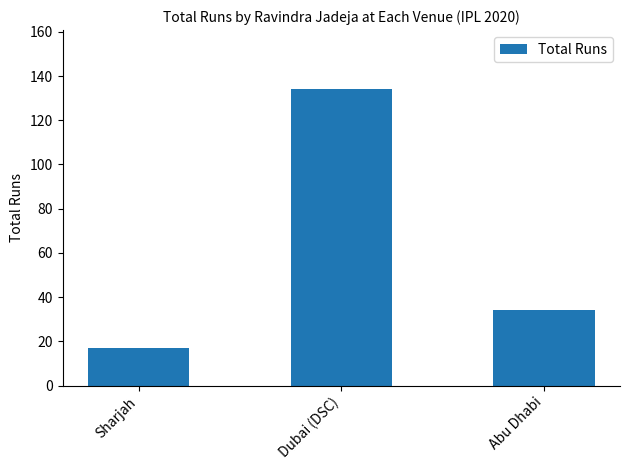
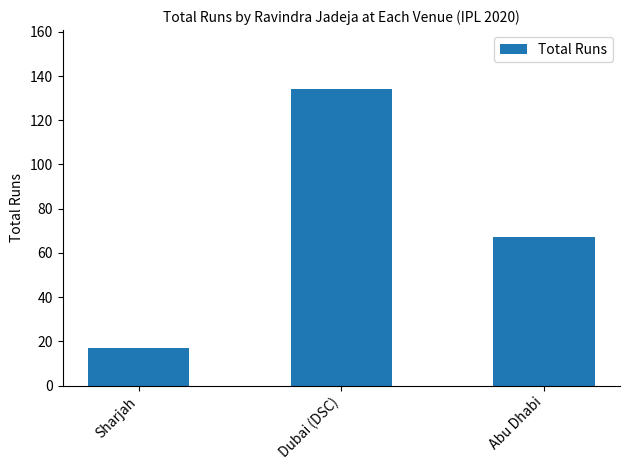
  {
    "Sharjah": 17,
    "Dubai (DSC)": 134,
-   "Abu Dhabi": 34
+   "Abu Dhabi": 67
  }
